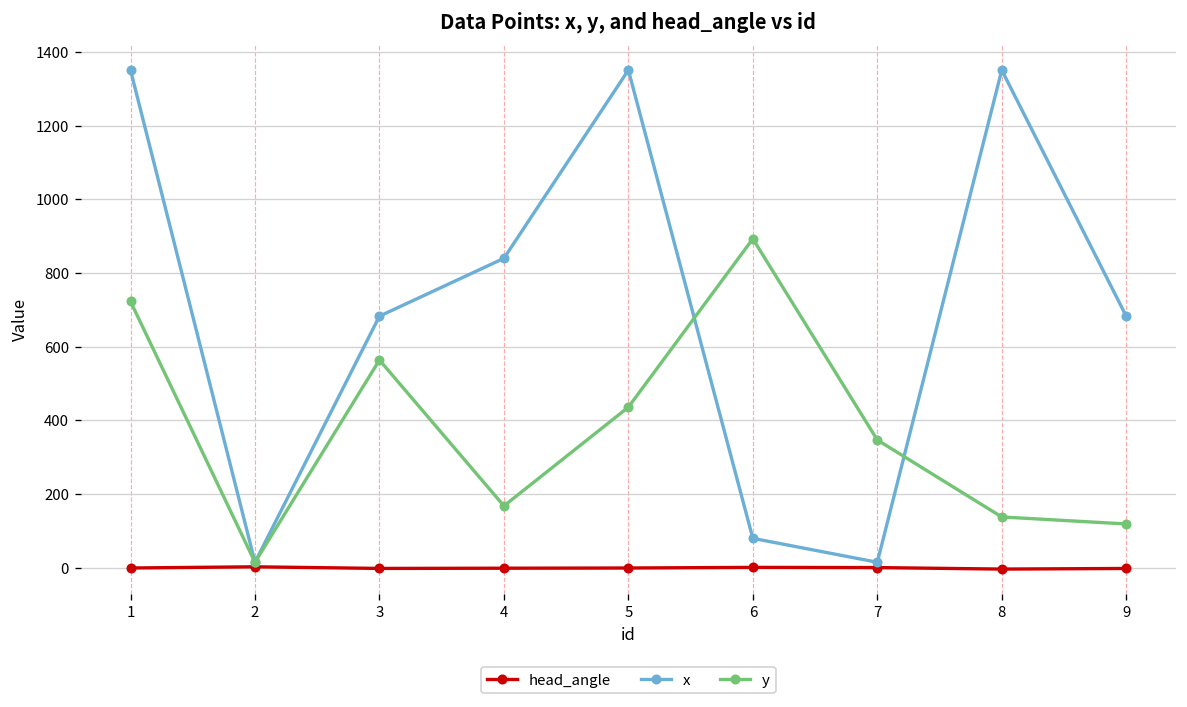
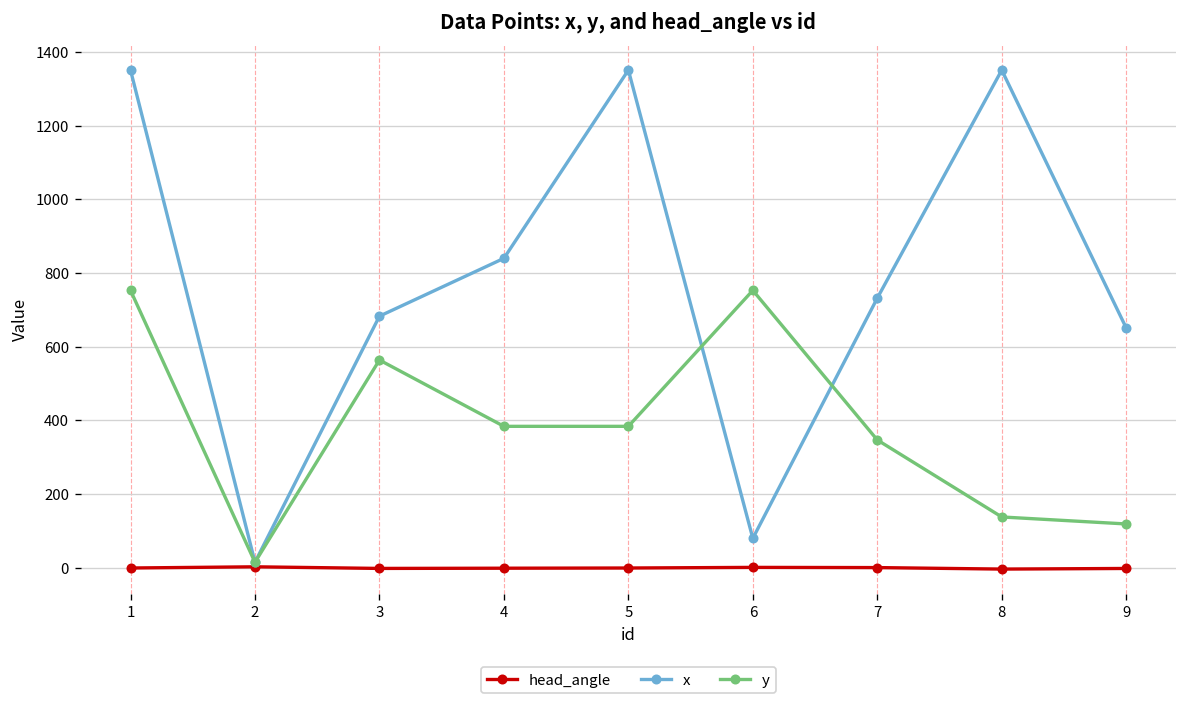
  {
    "head_angle": {
      "1": 0,
      "2": 0,
      "3": 0,
      "4": 0,
      "5": 0,
      "6": 0,
      "7": 0,
      "8": 0,
      "9": 0
    },
    "x": {
      "1": 1350,
      "3": 680,
      "4": 840,
      "5": 1350,
      "6": 80,
-     "7": 20,
+     "7": 730,
      "8": 1350,
-     "9": 680
+     "9": 650
    },
    "y": {
-     "1": 720,
+     "1": 750,
      "3": 560,
-     "4": 170,
-     "5": 440,
-     "6": 890,
+     "4": 380,
+     "5": 380,
+     "6": 750,
      "7": 350,
      "8": 140,
      "9": 120
    }
  }
